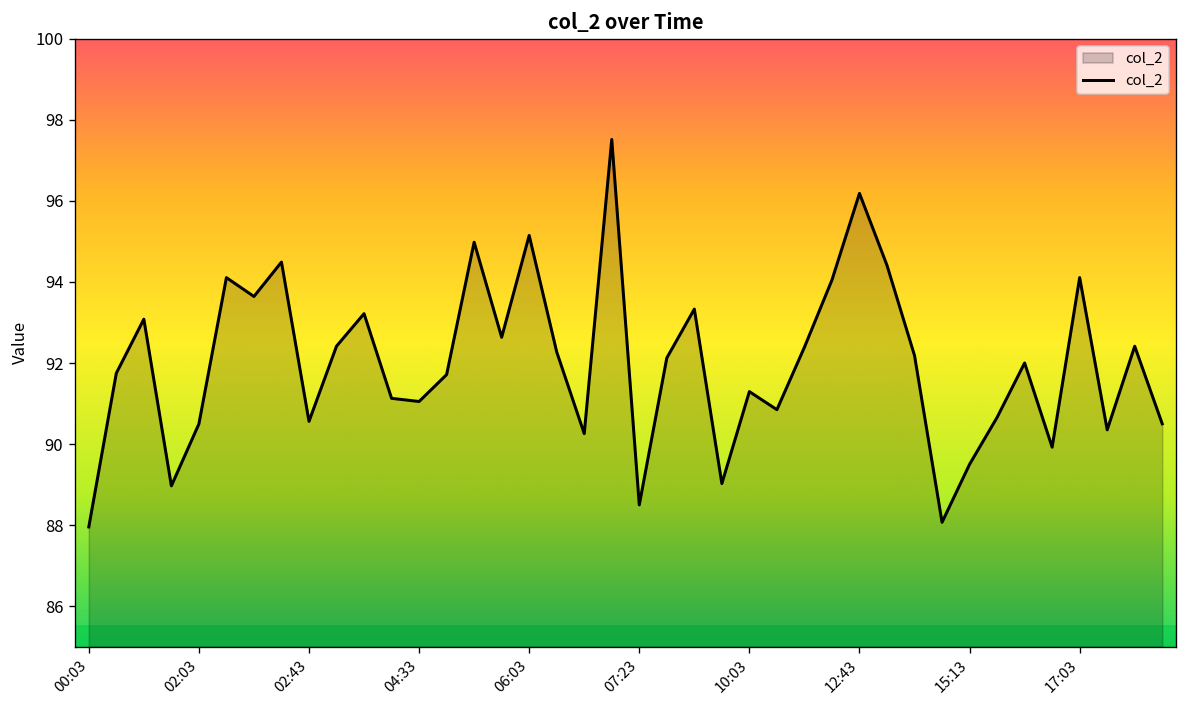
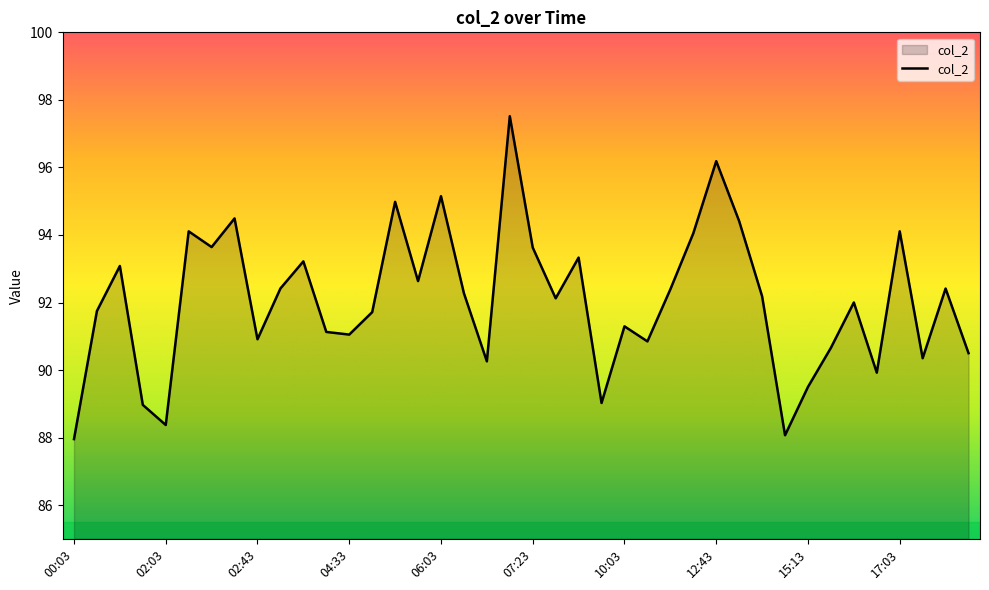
  {
    "00:03": 88.0,
-   "02:03": 90.5,
-   "02:43": 90.6,
+   "02:03": 88.4,
+   "02:43": 90.9,
    "04:33": 91.1,
    "06:03": 95.1,
-   "07:23": 88.5,
+   "07:23": 93.6,
    "10:03": 91.3,
    "12:43": 96.2,
    "15:13": 89.5,
    "17:03": 94.1
  }
